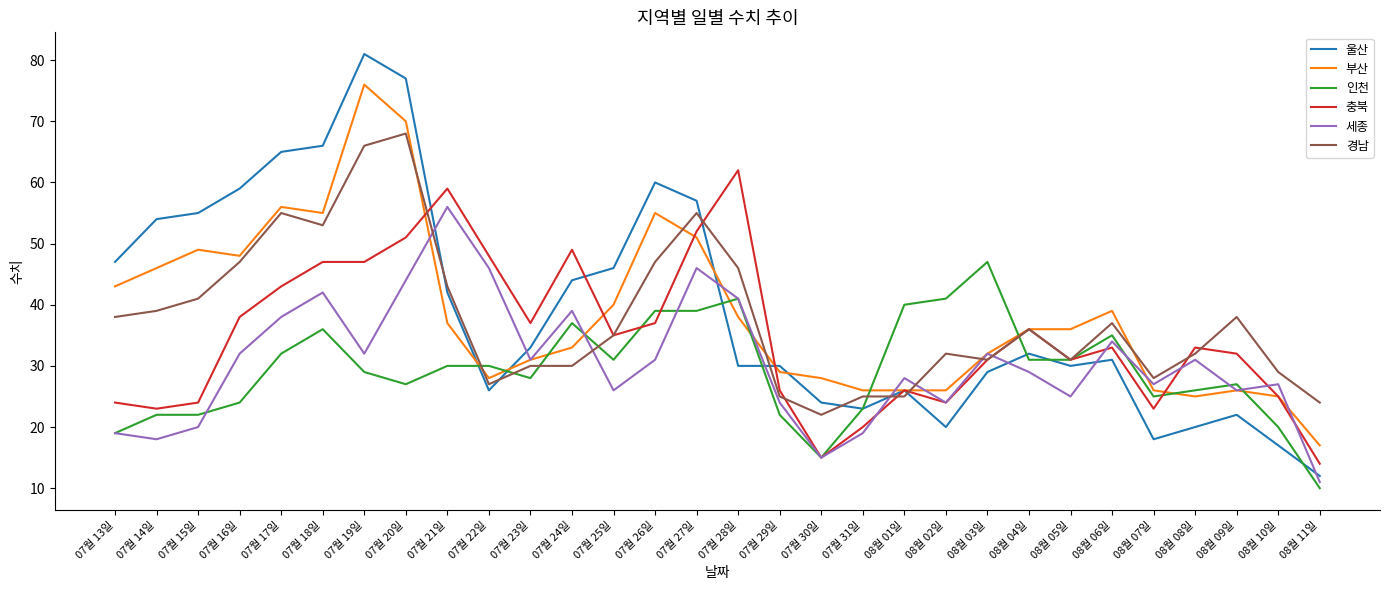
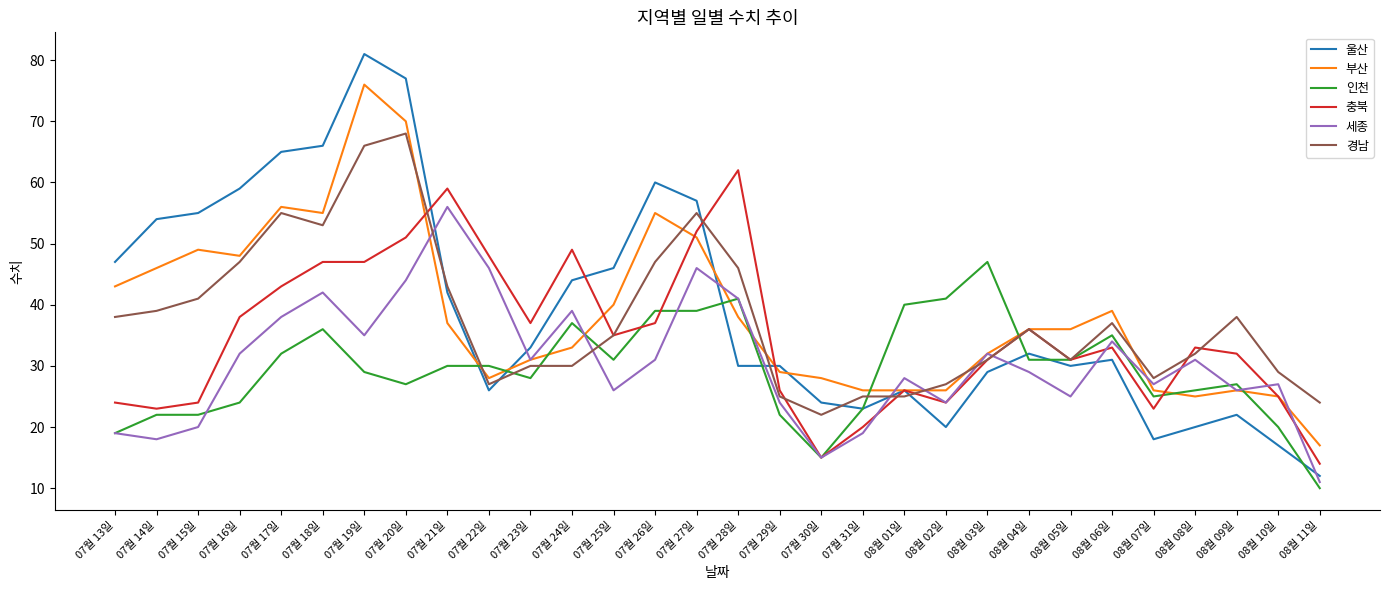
  {
    "울산": {
      "07월 13일": 47,
      "07월 14일": 54,
      "07월 15일": 55,
      "07월 16일": 59,
      "07월 17일": 65,
      "07월 18일": 66,
      "07월 19일": 81,
      "07월 20일": 77,
      "07월 21일": 42,
      "07월 22일": 26,
      "07월 23일": 33,
      "07월 24일": 44,
      "07월 25일": 46,
      "07월 26일": 60,
      "07월 27일": 57,
      "07월 28일": 30,
      "07월 29일": 30,
      "07월 30일": 24,
      "08월 02일": 20,
      "08월 03일": 29,
      "08월 04일": 32,
      "08월 05일": 30,
      "08월 06일": 31,
      "08월 07일": 18,
      "08월 08일": 20,
      "08월 09일": 22,
      "08월 10일": 17,
      "08월 11일": 12
    },
    "부산": {
      "07월 13일": 43,
      "07월 14일": 46,
      "07월 15일": 49,
      "07월 16일": 48,
      "07월 17일": 56,
      "07월 18일": 55,
      "07월 19일": 76,
      "07월 20일": 70,
      "07월 21일": 37,
      "07월 22일": 28,
      "07월 24일": 33,
      "07월 25일": 40,
      "07월 26일": 55,
      "07월 27일": 51,
      "07월 28일": 38,
      "07월 29일": 29,
      "07월 30일": 28,
      "07월 31일": 26,
      "08월 02일": 26,
      "08월 05일": 36,
      "08월 06일": 39,
      "08월 07일": 26,
      "08월 08일": 25,
      "08월 11일": 17
    },
    "인천": {
      "07월 14일": 22,
      "07월 15일": 22,
      "07월 16일": 24,
      "07월 17일": 32,
      "07월 18일": 36,
      "07월 19일": 29,
      "07월 20일": 27,
      "07월 21일": 30,
      "07월 22일": 30,
      "07월 23일": 28,
      "07월 24일": 37,
      "07월 25일": 31,
      "07월 26일": 39,
      "07월 27일": 39,
      "07월 29일": 22,
      "08월 01일": 40,
      "08월 02일": 41,
      "08월 03일": 47,
      "08월 04일": 31,
      "08월 06일": 35,
      "08월 07일": 25,
      "08월 08일": 26,
      "08월 09일": 27,
      "08월 10일": 20,
      "08월 11일": 10
    },
    "충북": {
      "07월 13일": 24,
      "07월 14일": 23,
      "07월 15일": 24,
      "07월 16일": 38,
      "07월 17일": 43,
      "07월 18일": 47,
      "07월 19일": 47,
      "07월 20일": 51,
      "07월 21일": 59,
      "07월 22일": 48,
      "07월 23일": 37,
      "07월 24일": 49,
      "07월 26일": 37,
      "07월 27일": 52,
      "07월 28일": 62,
      "07월 29일": 26,
      "07월 31일": 20,
      "08월 06일": 33,
      "08월 07일": 23,
      "08월 08일": 33,
      "08월 09일": 32,
      "08월 11일": 14
    },
    "세종": {
      "07월 14일": 18,
      "07월 15일": 20,
      "07월 16일": 32,
      "07월 17일": 38,
      "07월 18일": 42,
-     "07월 19일": 32,
+     "07월 19일": 35,
      "07월 20일": 44,
      "07월 21일": 56,
      "07월 22일": 46,
      "07월 24일": 39,
      "07월 25일": 26,
      "07월 26일": 31,
      "07월 27일": 46,
      "07월 29일": 24,
      "07월 31일": 19,
      "08월 01일": 28,
      "08월 04일": 29,
      "08월 05일": 25,
      "08월 06일": 34,
      "08월 07일": 27,
      "08월 08일": 31,
      "08월 10일": 27,
      "08월 11일": 11
    },
    "경남": {
      "07월 13일": 38,
      "07월 14일": 39,
      "07월 15일": 41,
      "07월 16일": 47,
      "07월 17일": 55,
      "07월 18일": 53,
      "07월 19일": 66,
      "07월 20일": 68,
      "07월 21일": 43,
      "07월 22일": 27,
      "07월 23일": 30,
      "07월 24일": 30,
      "07월 26일": 47,
      "07월 27일": 55,
      "07월 28일": 46,
      "07월 29일": 25,
      "07월 30일": 22,
      "07월 31일": 25,
      "08월 01일": 25,
-     "08월 02일": 32,
+     "08월 02일": 27,
      "08월 06일": 37,
      "08월 07일": 28,
      "08월 08일": 32,
      "08월 09일": 38,
      "08월 10일": 29,
      "08월 11일": 24
    }
  }
